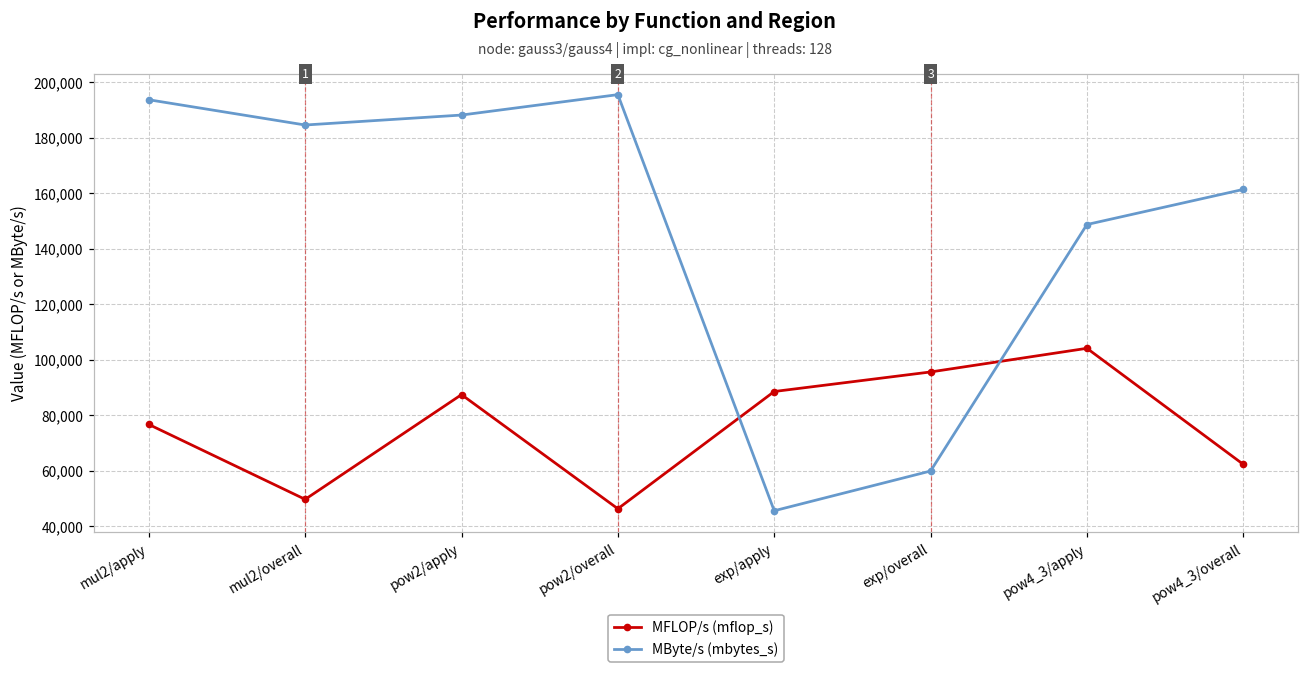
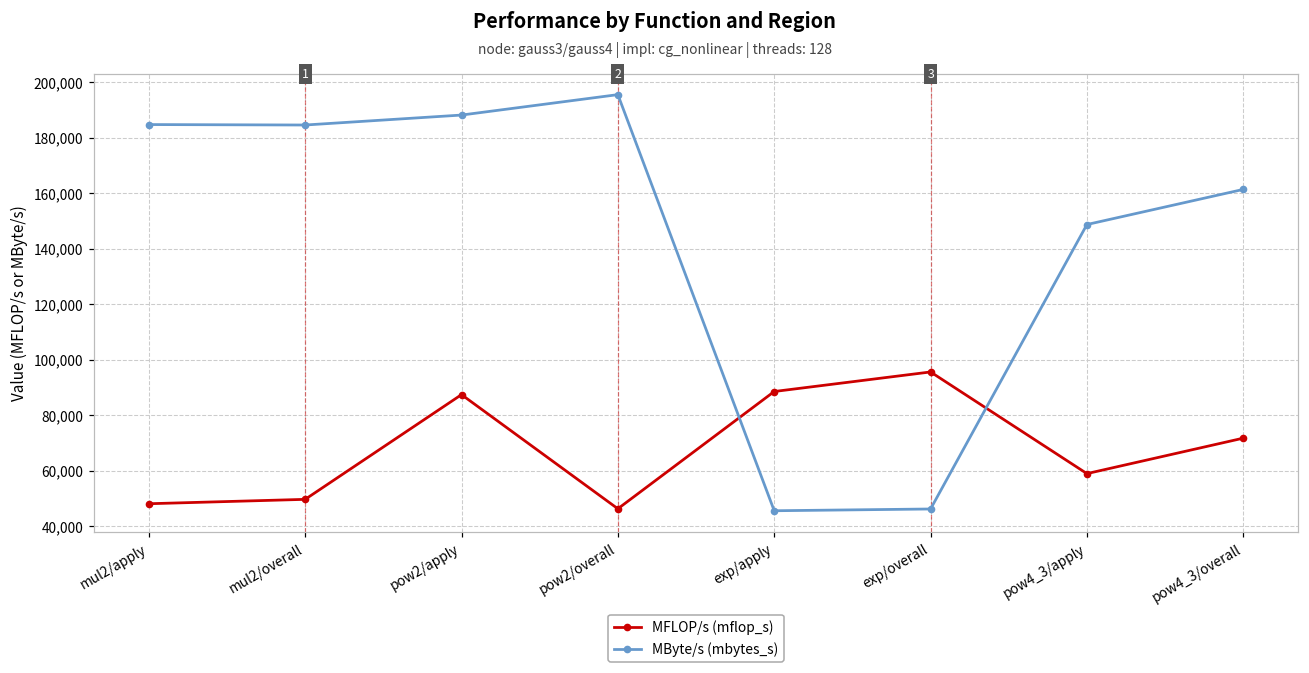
  {
    "MFLOP/s (mflop_s)": {
-     "mul2/apply": "77,000",
+     "mul2/apply": "48,000",
      "mul2/overall": "50,000",
      "pow2/apply": "87,000",
      "pow2/overall": "46,000",
      "exp/apply": "89,000",
      "exp/overall": "96,000",
-     "pow4_3/apply": "104,000",
-     "pow4_3/overall": "62,000"
+     "pow4_3/apply": "59,000",
+     "pow4_3/overall": "72,000"
    },
    "MByte/s (mbytes_s)": {
-     "mul2/apply": "194,000",
+     "mul2/apply": "185,000",
      "mul2/overall": "185,000",
      "pow2/apply": "188,000",
      "exp/apply": "46,000",
-     "exp/overall": "60,000",
+     "exp/overall": "46,000",
      "pow4_3/apply": "149,000",
      "pow4_3/overall": "161,000"
    }
  }
